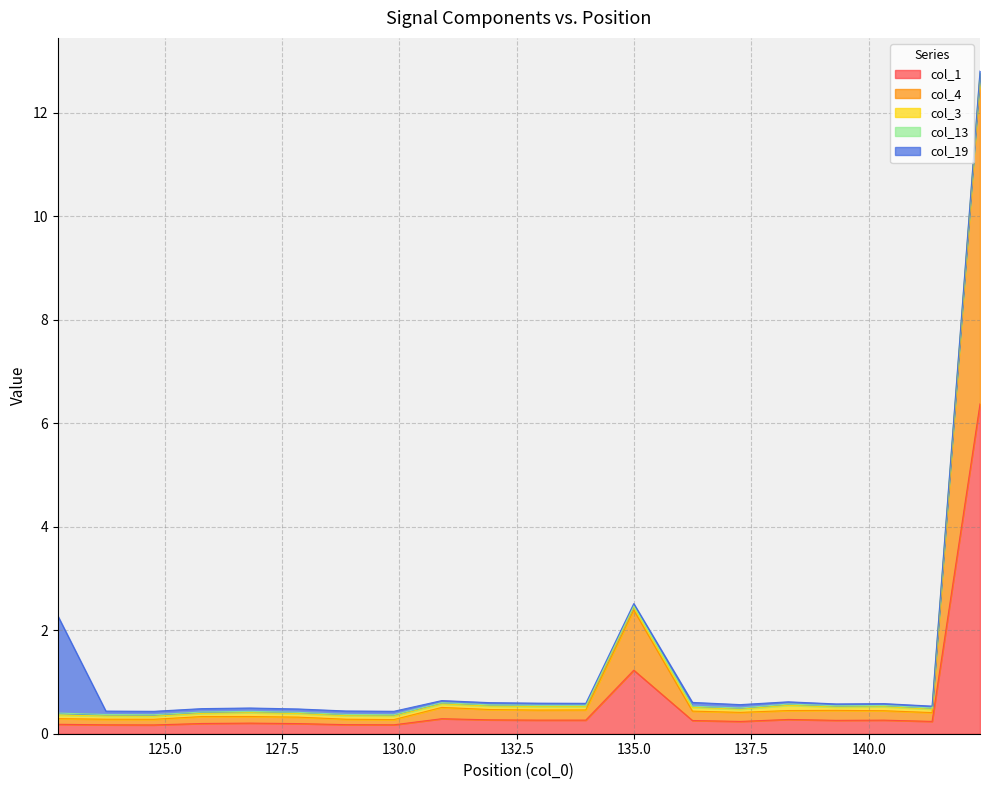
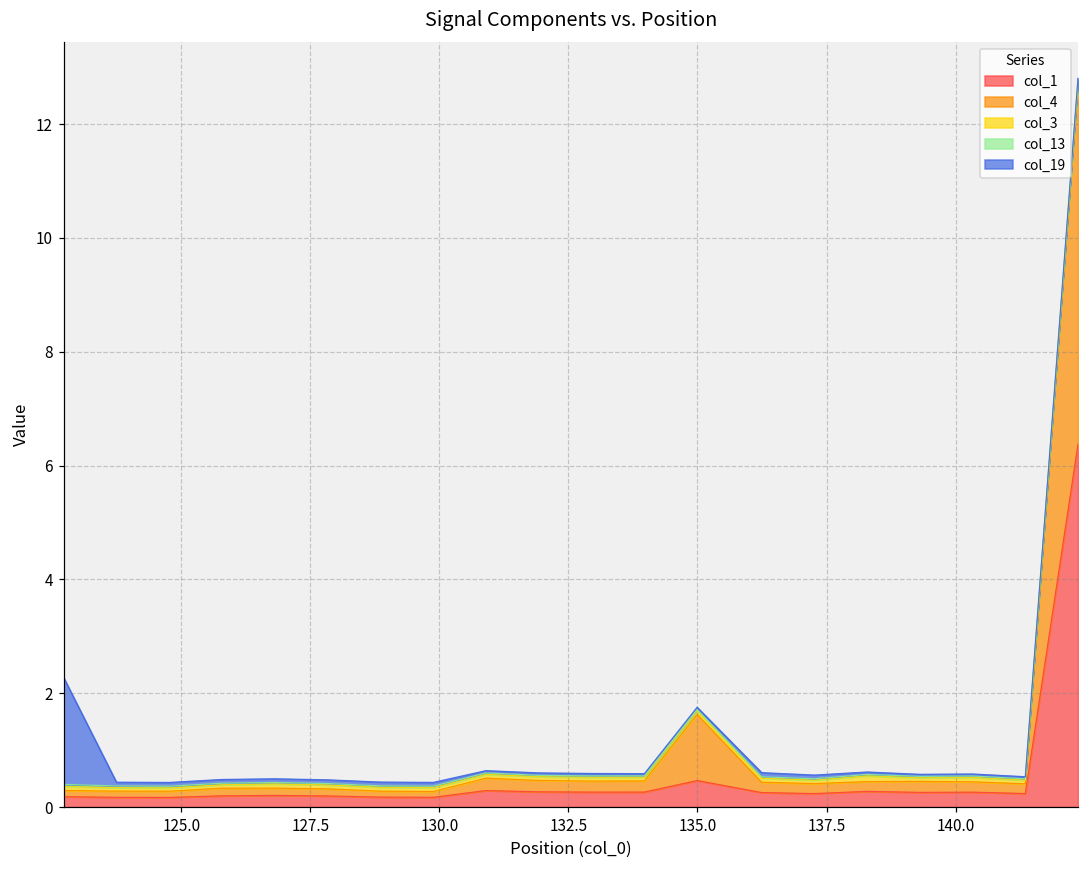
  {
    "col_1": {
-     "135.0": 1.2
+     "135.0": 0.5
    },
    "col_4": {
      "135.0": 1.2
    }
  }
